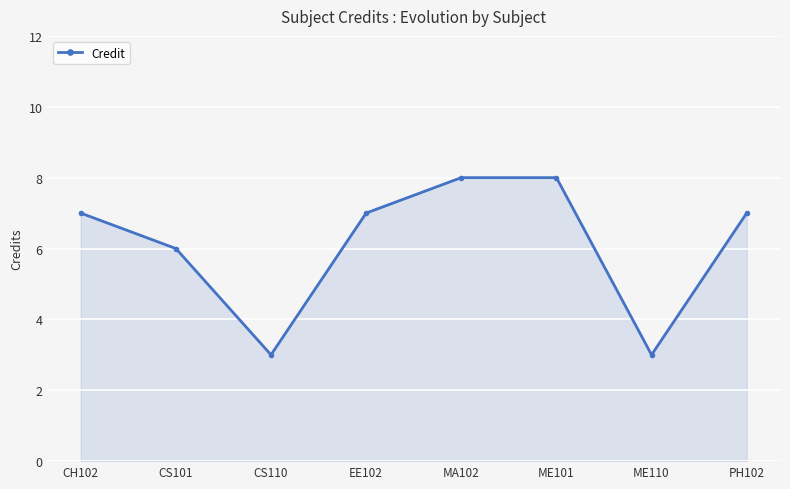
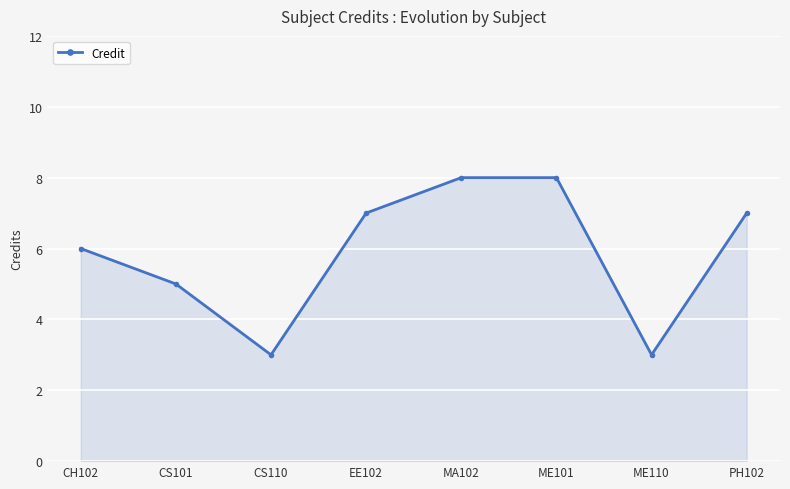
  {
-   "CH102": 7,
-   "CS101": 6,
+   "CH102": 6,
+   "CS101": 5,
    "CS110": 3,
    "EE102": 7,
    "MA102": 8,
    "ME101": 8,
    "ME110": 3,
    "PH102": 7
  }
